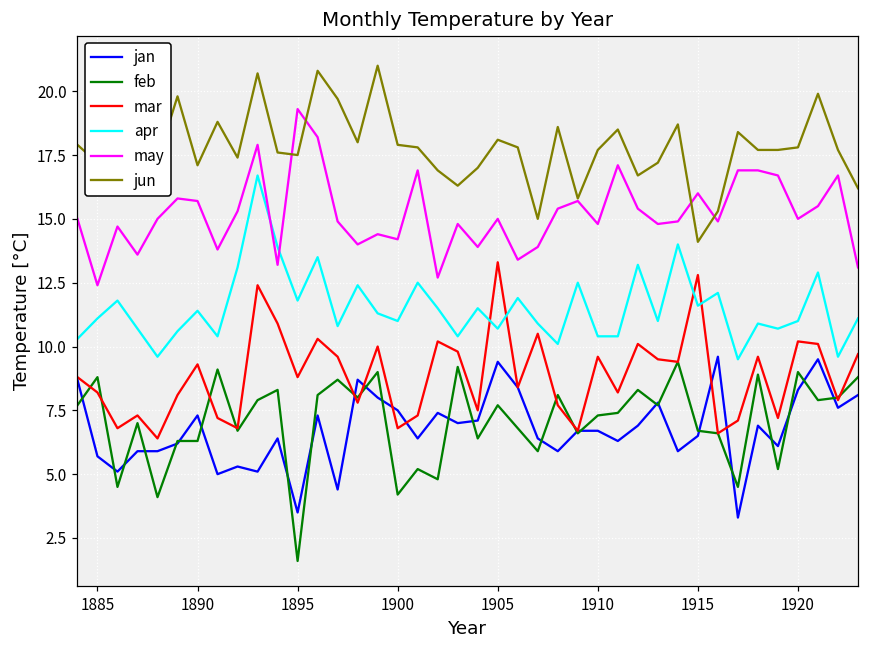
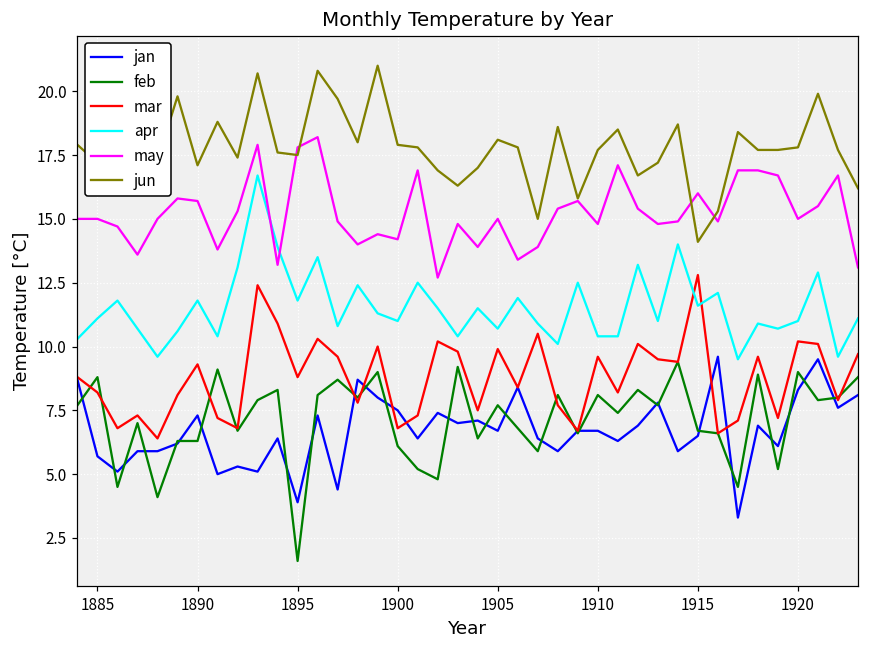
  {
    "jan": {
      "1885": 5.7,
      "1890": 7.3,
-     "1895": 3.5,
+     "1895": 3.9,
      "1900": 7.5,
-     "1905": 9.4,
+     "1905": 6.7,
      "1910": 6.7,
      "1915": 6.5,
      "1920": 8.3
    },
    "feb": {
      "1885": 8.8,
      "1890": 6.3,
      "1895": 1.6,
-     "1900": 4.2,
+     "1900": 6.1,
      "1905": 7.7,
-     "1910": 7.3,
+     "1910": 8.1,
      "1915": 6.7,
      "1920": 9.0
    },
    "mar": {
      "1885": 8.2,
      "1890": 9.3,
      "1895": 8.8,
      "1900": 6.8,
-     "1905": 13.3,
+     "1905": 9.9,
      "1910": 9.6,
      "1915": 12.8,
      "1920": 10.2
    },
    "apr": {
      "1885": 11.1,
-     "1890": 11.4,
+     "1890": 11.8,
      "1895": 11.8,
      "1900": 11.0,
      "1905": 10.7,
      "1910": 10.4,
      "1915": 11.6,
      "1920": 11.0
    },
    "may": {
-     "1885": 12.4,
+     "1885": 15.0,
      "1890": 15.7,
-     "1895": 19.3,
+     "1895": 17.8,
      "1900": 14.2,
      "1905": 15.0,
      "1910": 14.8,
      "1915": 16.0,
      "1920": 15.0
    },
    "jun": {
      "1890": 17.1,
      "1895": 17.5,
      "1900": 17.9,
      "1905": 18.1,
      "1910": 17.7,
      "1915": 14.1,
      "1920": 17.8
    }
  }
